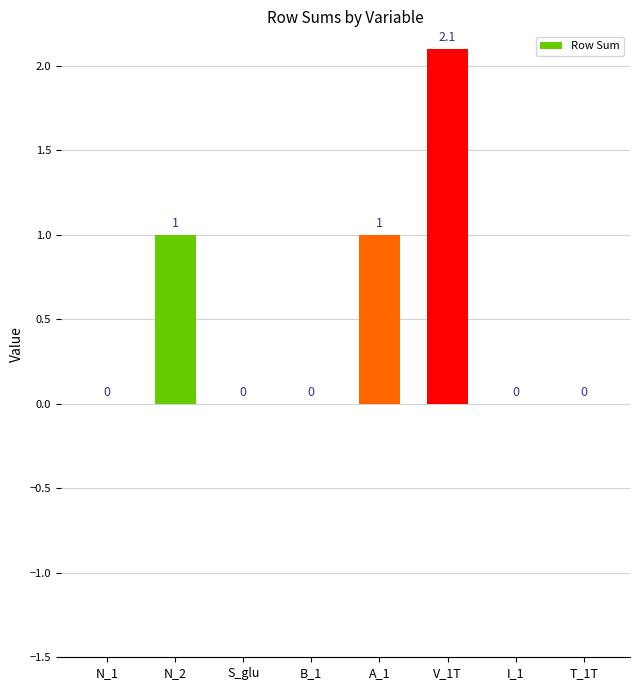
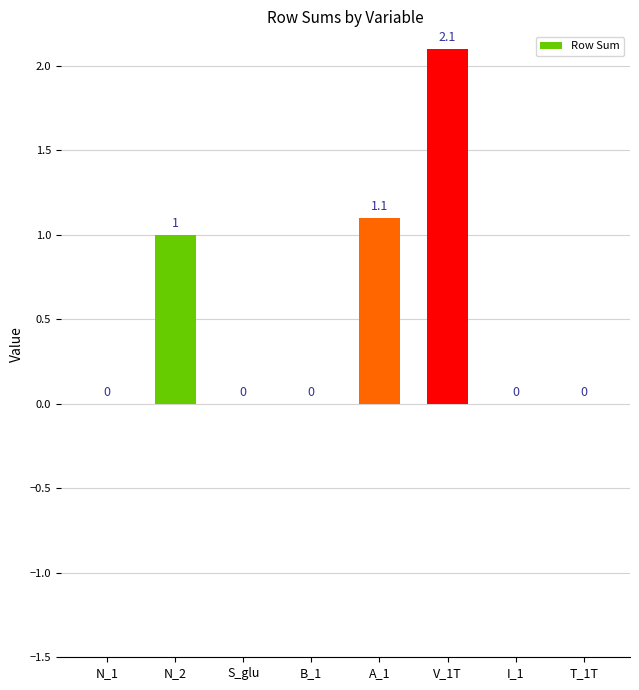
  {
    "N_1": 0,
    "N_2": 1,
    "S_glu": 0,
    "B_1": 0,
-   "A_1": 1,
+   "A_1": 1.1,
    "V_1T": 2.1,
    "I_1": 0,
    "T_1T": 0
  }
